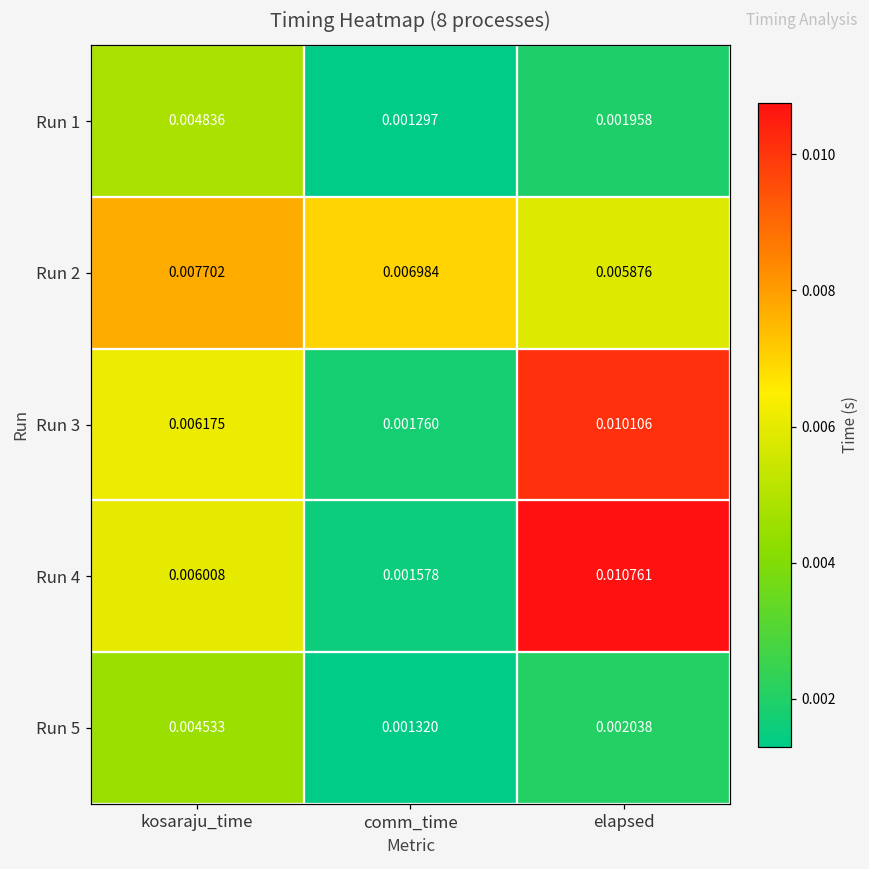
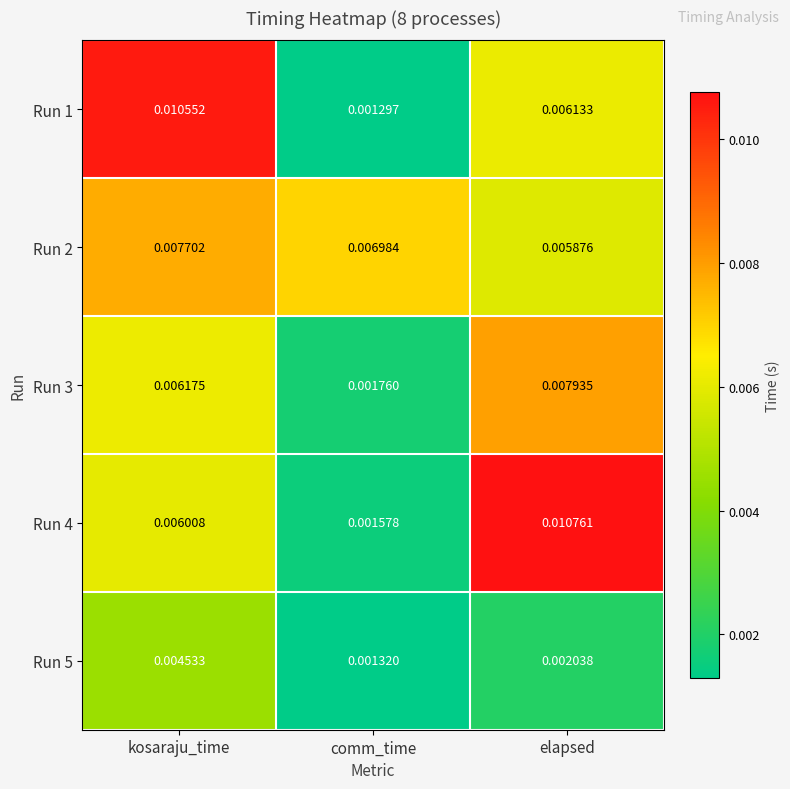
  {
    "Run 1": {
-     "kosaraju_time": 0.004836,
+     "kosaraju_time": 0.010552,
      "comm_time": 0.001297,
-     "elapsed": 0.001958
+     "elapsed": 0.006133
    },
    "Run 2": {
      "kosaraju_time": 0.007702,
      "comm_time": 0.006984,
      "elapsed": 0.005876
    },
    "Run 3": {
      "kosaraju_time": 0.006175,
      "comm_time": 0.001760,
-     "elapsed": 0.010106
+     "elapsed": 0.007935
    },
    "Run 4": {
      "kosaraju_time": 0.006008,
      "comm_time": 0.001578,
      "elapsed": 0.010761
    },
    "Run 5": {
      "kosaraju_time": 0.004533,
      "comm_time": 0.001320,
      "elapsed": 0.002038
    }
  }
